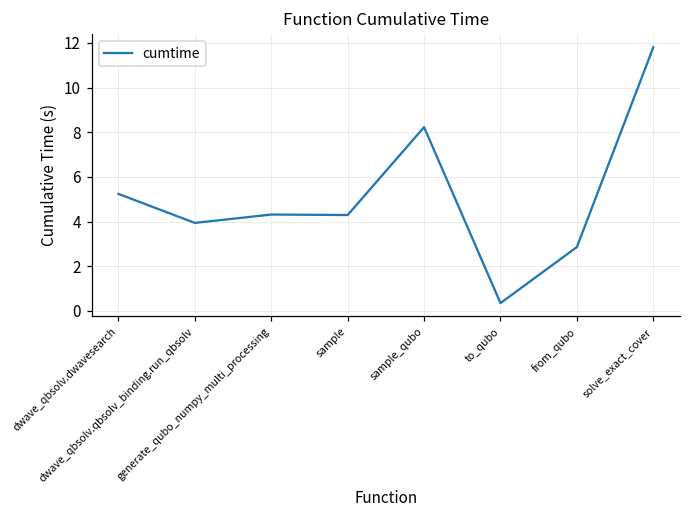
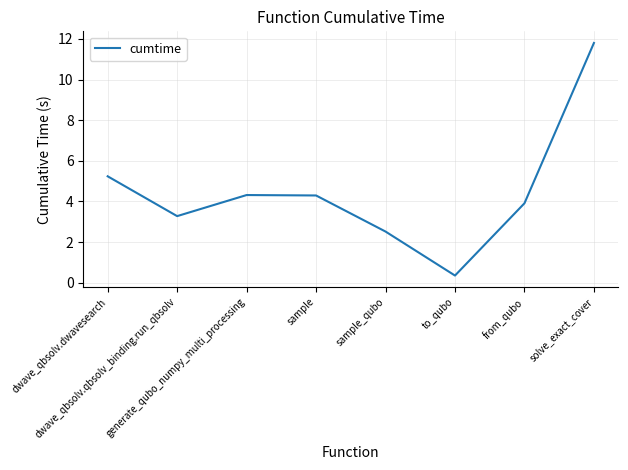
  {
    "dwave_qbsolv.dwavesearch": 5.2,
-   "dwave_qbsolv.qbsolv_binding.run_qbsolv": 3.9,
+   "dwave_qbsolv.qbsolv_binding.run_qbsolv": 3.3,
    "generate_qubo_numpy_multi_processing": 4.3,
    "sample": 4.3,
-   "sample_qubo": 8.2,
+   "sample_qubo": 2.5,
    "to_qubo": 0.3,
-   "from_qubo": 2.9,
+   "from_qubo": 3.9,
    "solve_exact_cover": 11.8
  }
